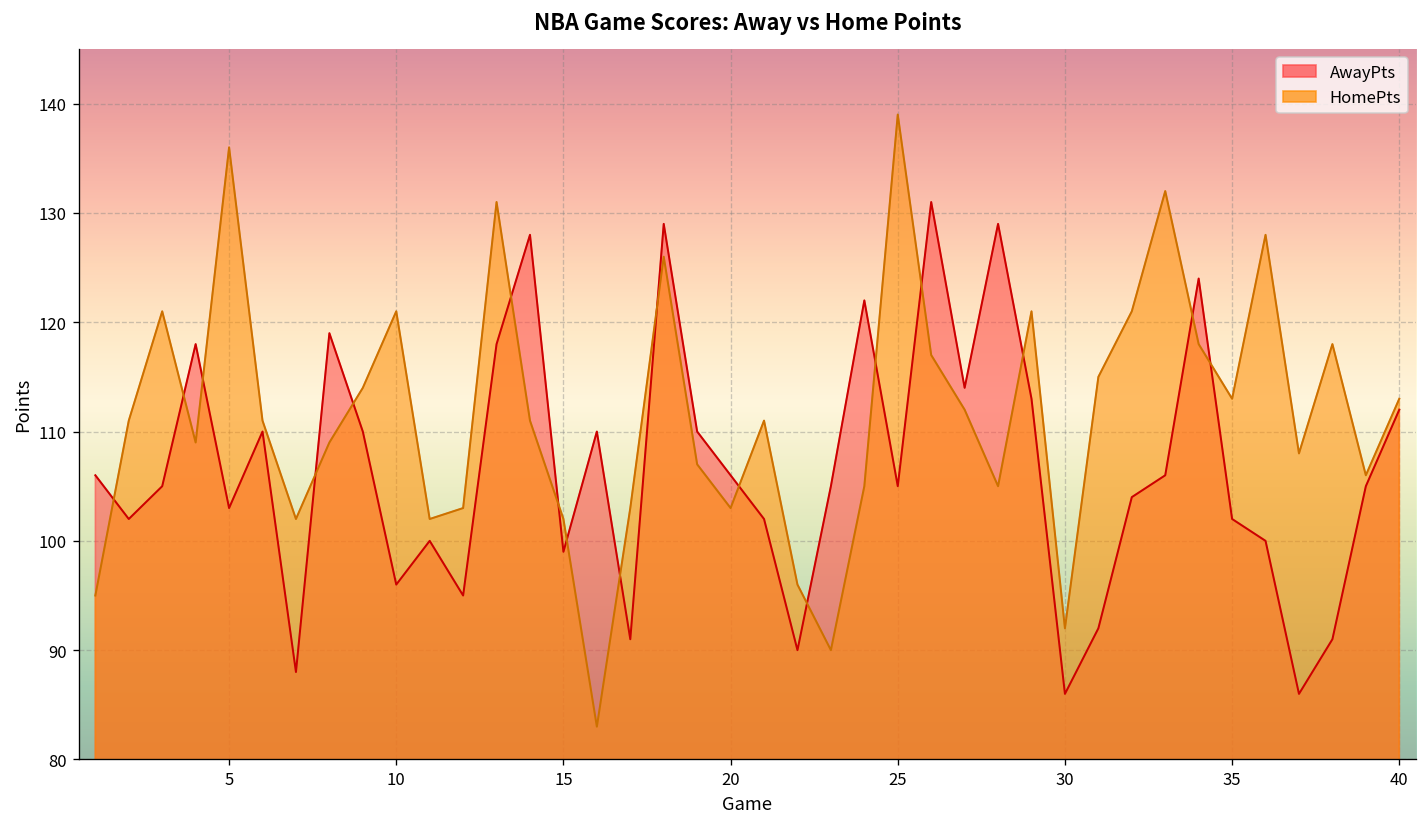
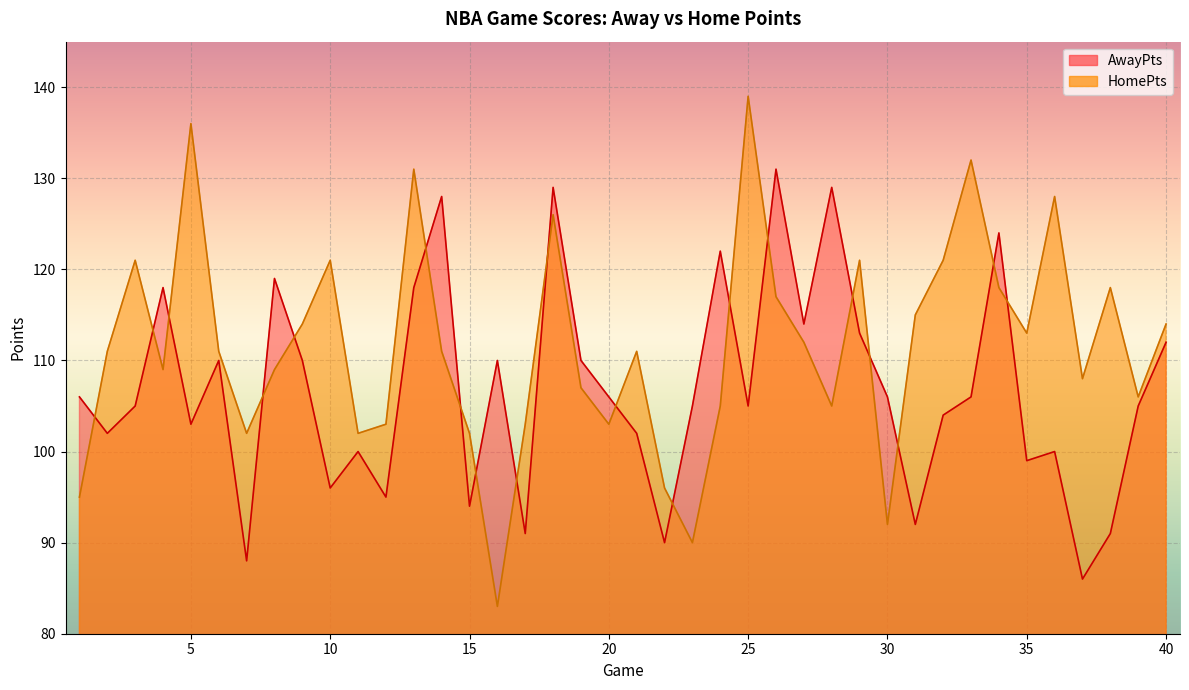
  {
    "AwayPts": {
      "5": 103,
      "10": 96,
-     "15": 99,
+     "15": 94,
      "20": 106,
      "25": 105,
-     "30": 86,
-     "35": 102,
+     "30": 106,
+     "35": 99,
      "40": 112
    },
    "HomePts": {
      "5": 136,
      "10": 121,
      "15": 102,
      "20": 103,
      "25": 139,
      "30": 92,
      "35": 113,
-     "40": 113
+     "40": 114
    }
  }
